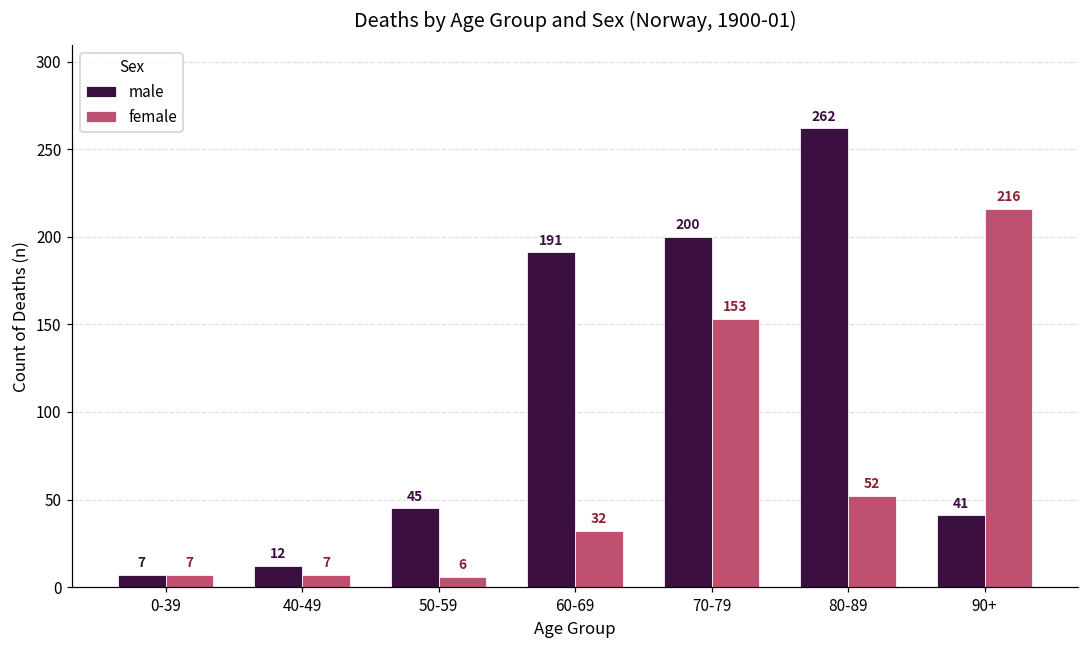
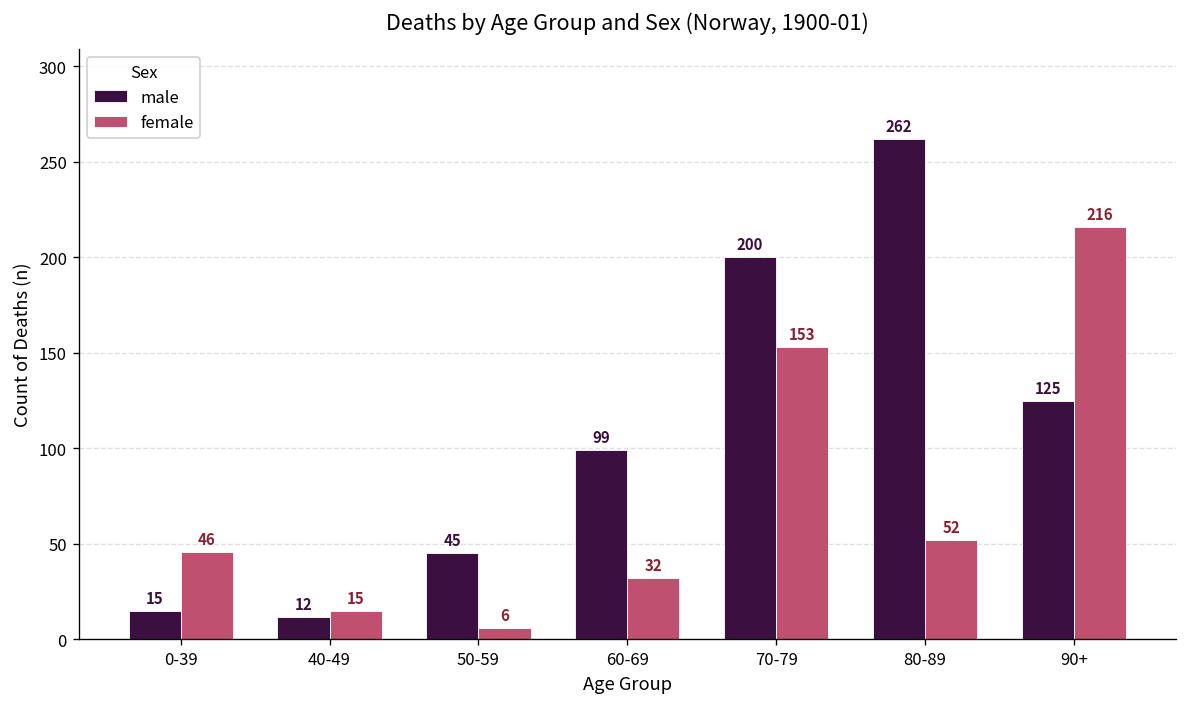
  {
    "male": {
-     "0-39": 7,
+     "0-39": 15,
      "40-49": 12,
      "50-59": 45,
-     "60-69": 191,
+     "60-69": 99,
      "70-79": 200,
      "80-89": 262,
-     "90+": 41
+     "90+": 125
    },
    "female": {
-     "0-39": 7,
-     "40-49": 7,
+     "0-39": 46,
+     "40-49": 15,
      "50-59": 6,
      "60-69": 32,
      "70-79": 153,
      "80-89": 52,
      "90+": 216
    }
  }
